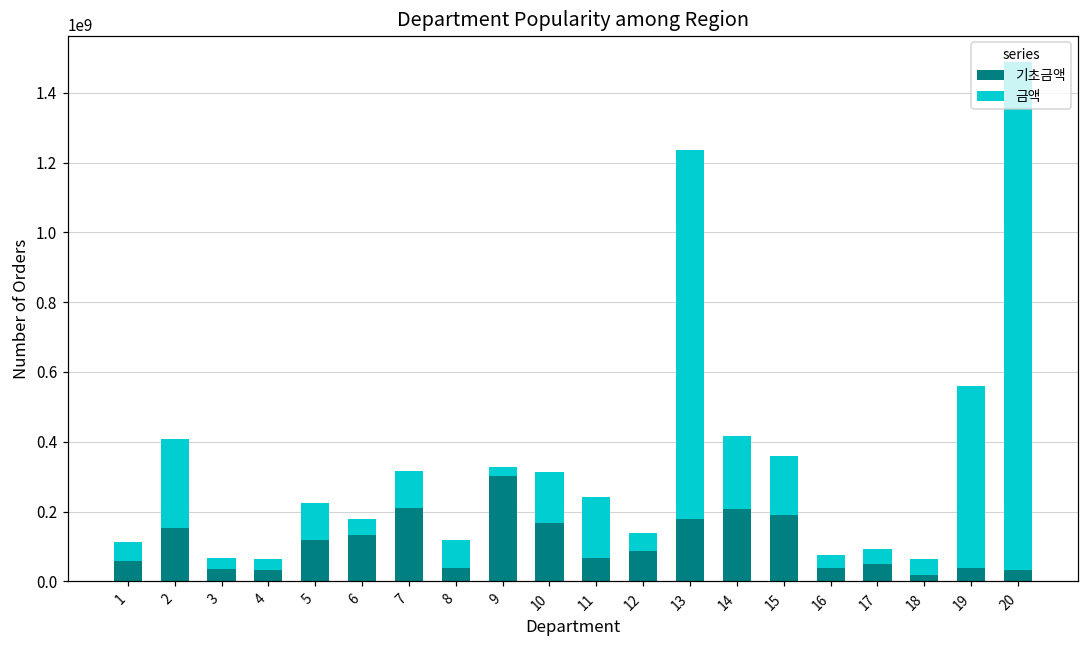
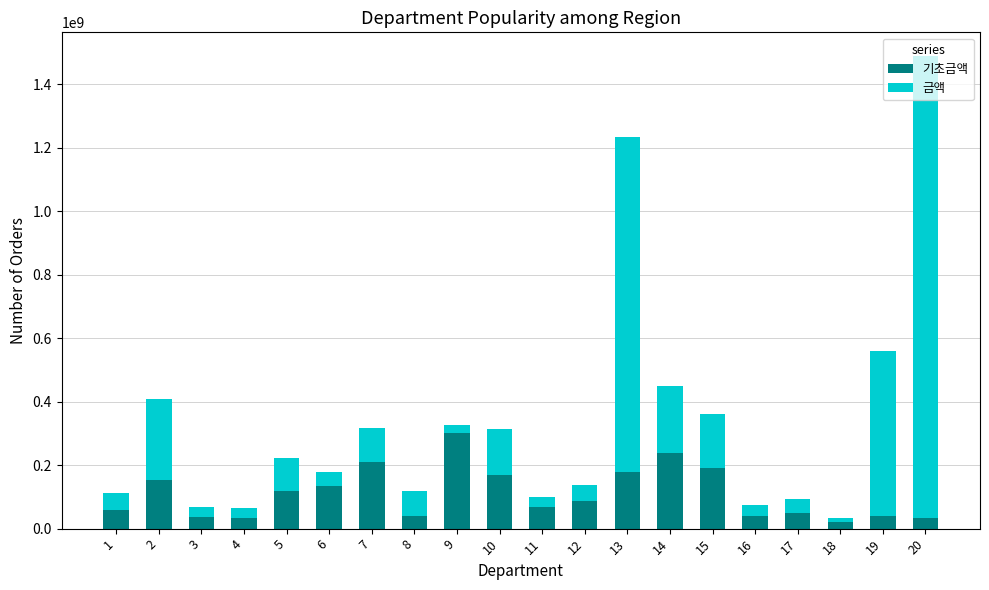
  {
    "기초금액": {
      "1": 60000000,
      "2": 150000000,
      "3": 40000000,
      "4": 30000000,
      "5": 120000000,
      "6": 130000000,
      "7": 210000000,
      "8": 40000000,
      "9": 300000000,
      "10": 170000000,
      "11": 70000000,
      "12": 90000000,
      "13": 180000000,
-     "14": 210000000,
+     "14": 240000000,
      "15": 190000000,
      "16": 40000000,
      "17": 50000000,
      "18": 20000000,
      "19": 40000000,
      "20": 30000000
    },
    "금액": {
      "1": 50000000,
      "2": 250000000,
      "3": 30000000,
      "4": 30000000,
      "5": 100000000,
      "6": 50000000,
      "7": 110000000,
      "8": 80000000,
      "9": 30000000,
      "10": 150000000,
-     "11": 170000000,
+     "11": 30000000,
      "12": 50000000,
      "13": 1060000000,
      "14": 210000000,
      "15": 170000000,
      "16": 40000000,
      "17": 40000000,
-     "18": 40000000,
+     "18": 10000000,
      "19": 520000000
    }
  }
